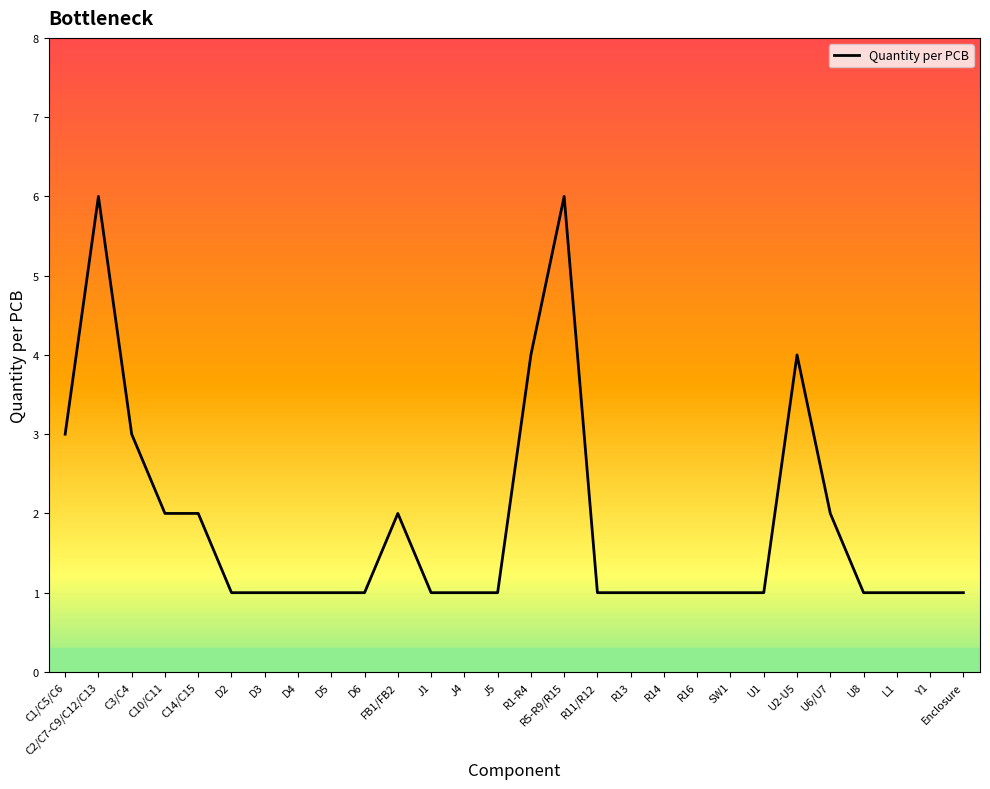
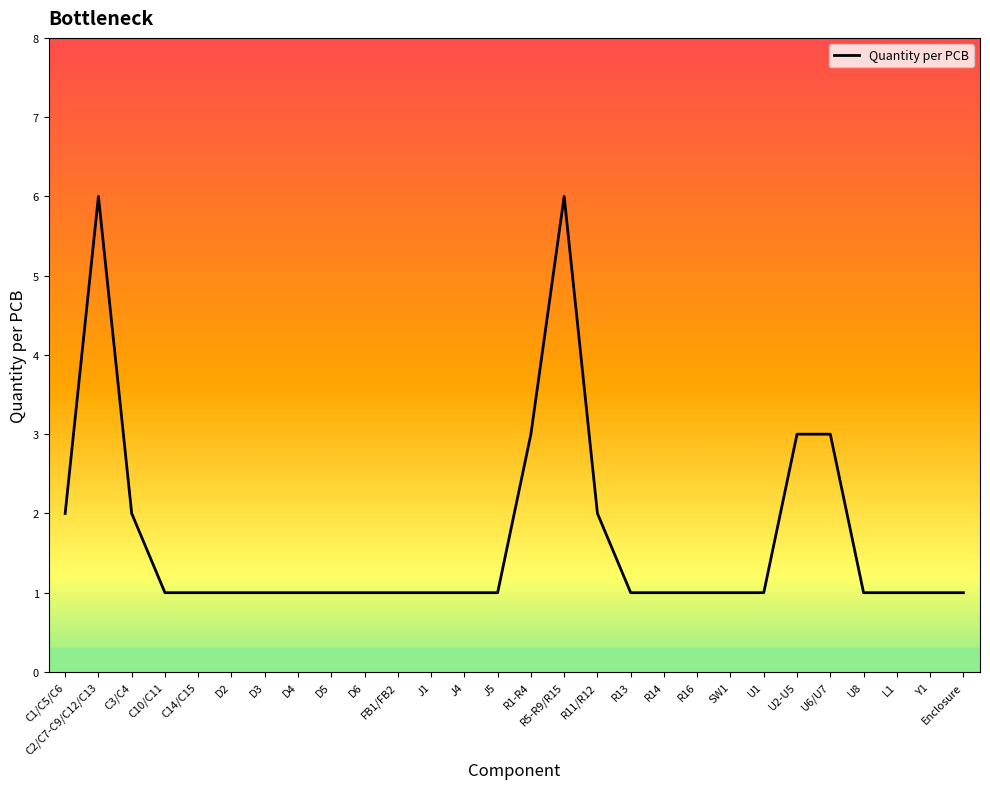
  {
-   "C1/C5/C6": 3,
+   "C1/C5/C6": 2,
    "C2/C7-C9/C12/C13": 6,
-   "C3/C4": 3,
-   "C10/C11": 2,
-   "C14/C15": 2,
+   "C3/C4": 2,
+   "C10/C11": 1,
+   "C14/C15": 1,
    "D2": 1,
    "D3": 1,
    "D4": 1,
    "D5": 1,
    "D6": 1,
-   "FB1/FB2": 2,
+   "FB1/FB2": 1,
    "J1": 1,
    "J4": 1,
    "J5": 1,
-   "R1-R4": 4,
+   "R1-R4": 3,
    "R5-R9/R15": 6,
-   "R11/R12": 1,
+   "R11/R12": 2,
    "R13": 1,
    "R14": 1,
    "R16": 1,
    "SW1": 1,
    "U1": 1,
-   "U2-U5": 4,
-   "U6/U7": 2,
+   "U2-U5": 3,
+   "U6/U7": 3,
    "U8": 1,
    "L1": 1,
    "Y1": 1,
    "Enclosure": 1
  }
